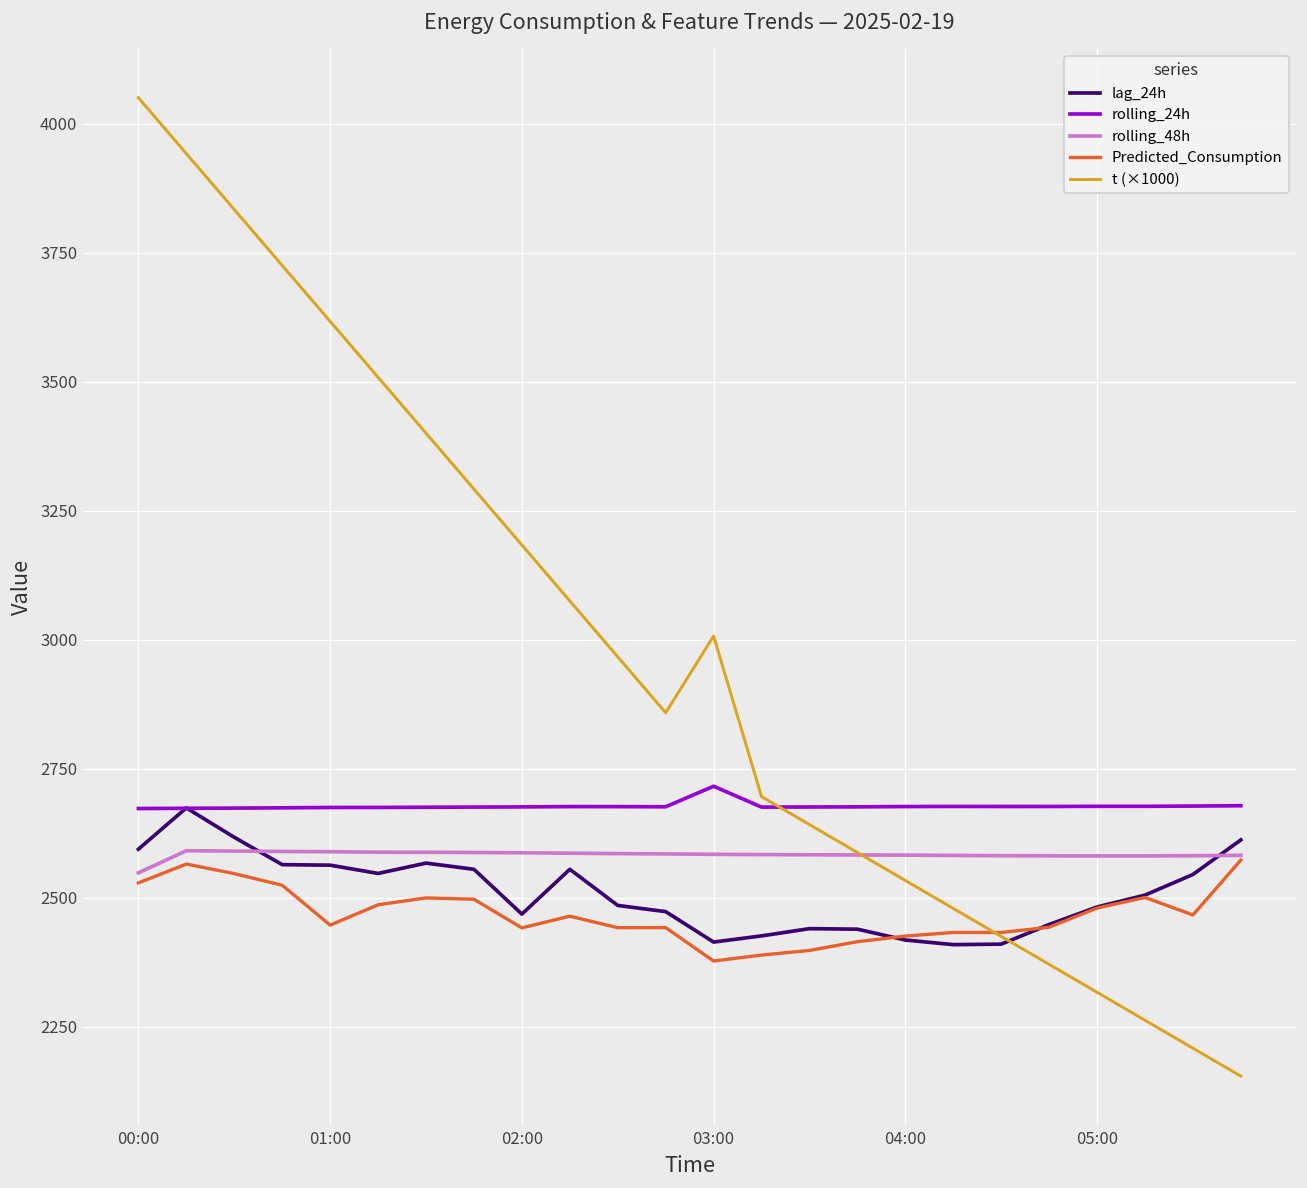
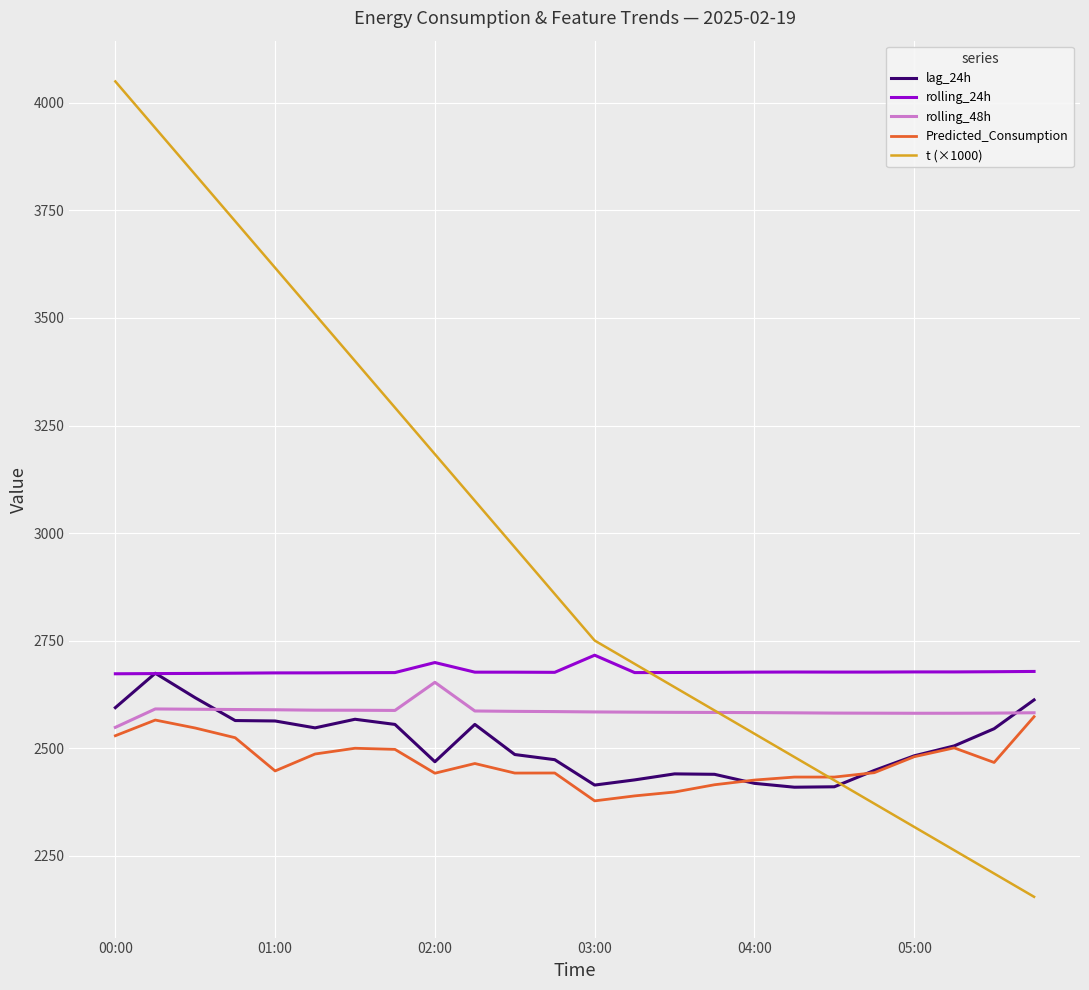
  {
    "lag_24h": {
      "00:00": 2590,
      "01:00": 2560,
      "02:00": 2470,
      "03:00": 2410,
      "04:00": 2420
    },
    "rolling_24h": {
      "00:00": 2670,
      "01:00": 2670,
-     "02:00": 2680,
+     "02:00": 2700,
      "03:00": 2720,
      "04:00": 2680,
      "05:00": 2680
    },
    "rolling_48h": {
      "00:00": 2550,
      "01:00": 2590,
-     "02:00": 2590,
+     "02:00": 2650,
      "03:00": 2580,
      "04:00": 2580,
      "05:00": 2580
    },
    "Predicted_Consumption": {
      "00:00": 2530,
      "01:00": 2450,
      "02:00": 2440,
      "03:00": 2380,
      "04:00": 2430
    },
    "t (×1000)": {
      "00:00": 4050,
      "01:00": 3620,
      "02:00": 3180,
-     "03:00": 3010,
+     "03:00": 2750,
      "04:00": 2530,
      "05:00": 2320
    }
  }
